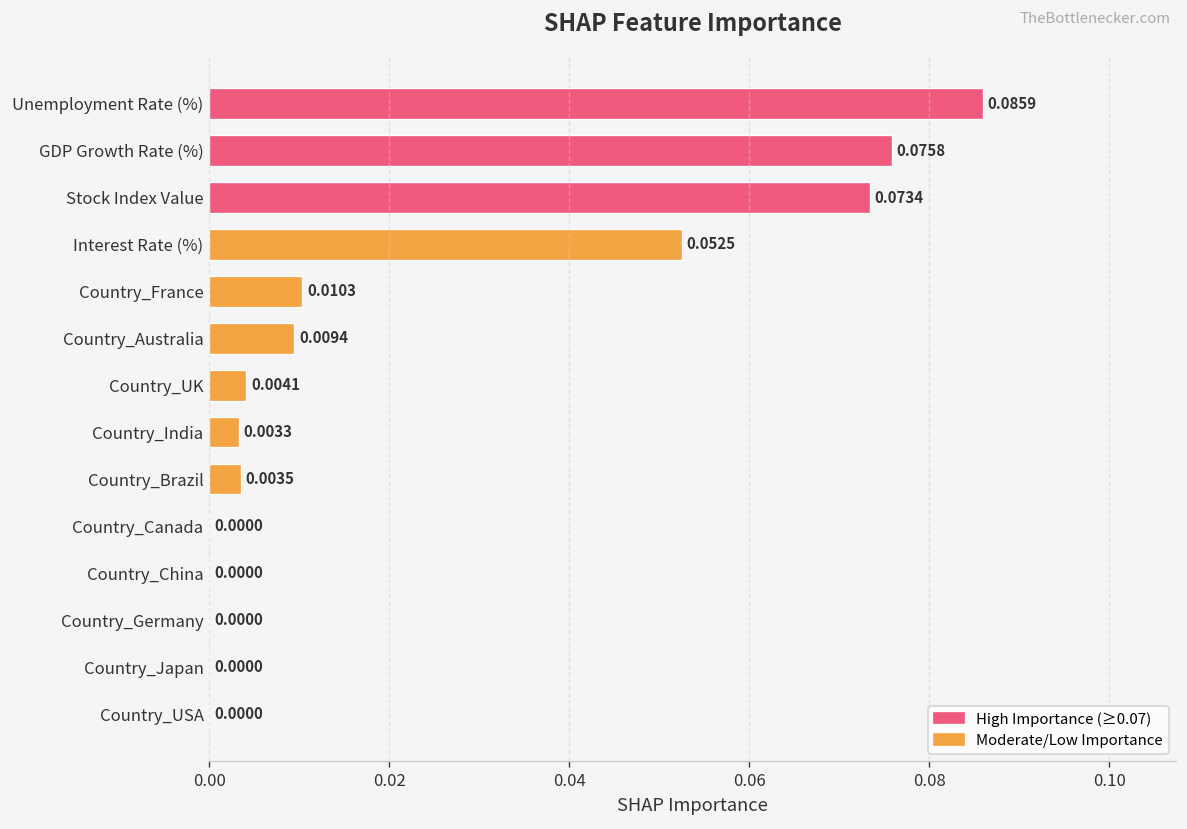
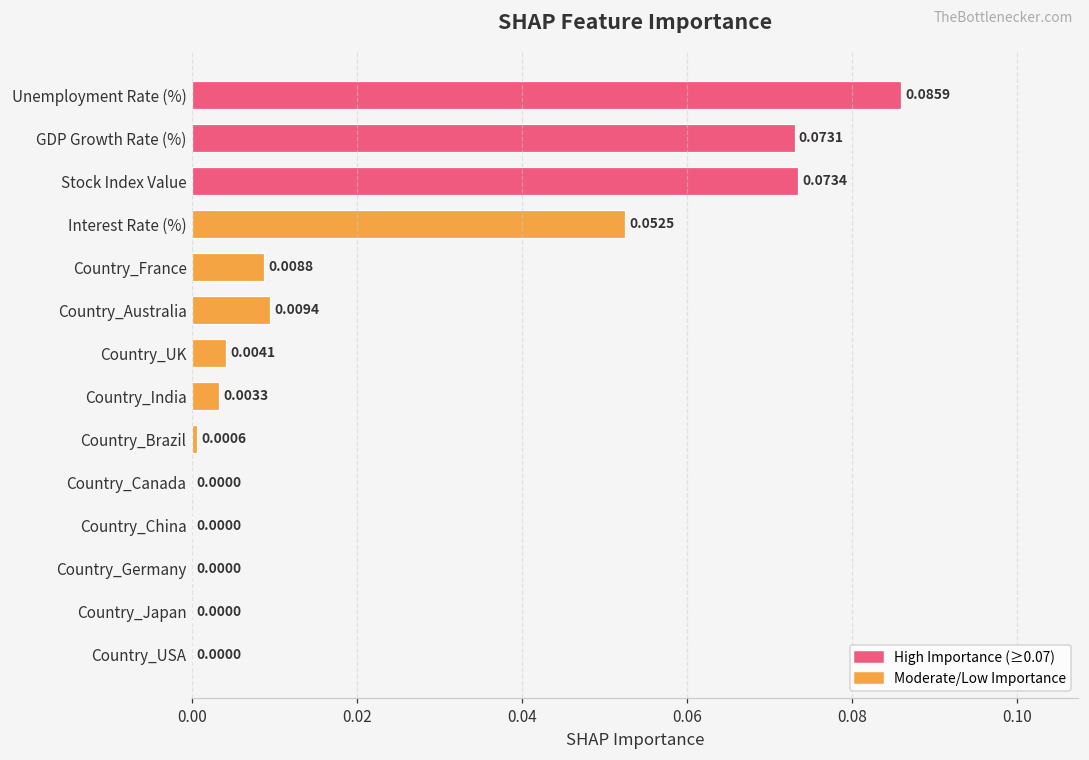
  {
    "Unemployment Rate (%)": 0.0859,
-   "GDP Growth Rate (%)": 0.0758,
+   "GDP Growth Rate (%)": 0.0731,
    "Stock Index Value": 0.0734,
    "Interest Rate (%)": 0.0525,
-   "Country_France": 0.0103,
+   "Country_France": 0.0088,
    "Country_Australia": 0.0094,
    "Country_UK": 0.0041,
    "Country_India": 0.0033,
-   "Country_Brazil": 0.0035,
+   "Country_Brazil": 0.0006,
    "Country_Canada": 0.0000,
    "Country_China": 0.0000,
    "Country_Germany": 0.0000,
    "Country_Japan": 0.0000,
    "Country_USA": 0.0000
  }
